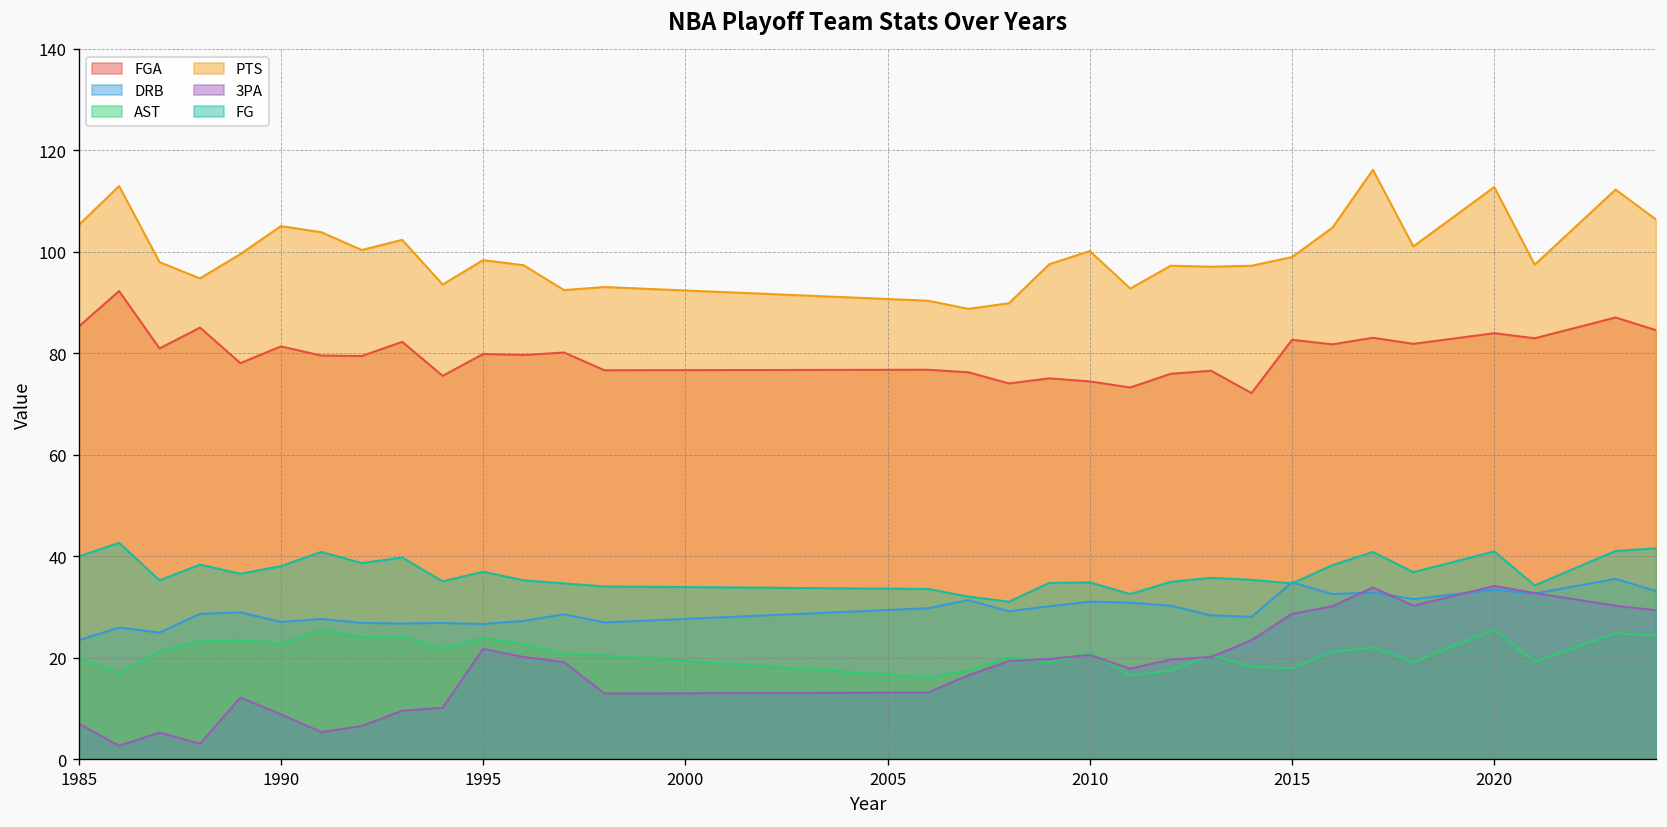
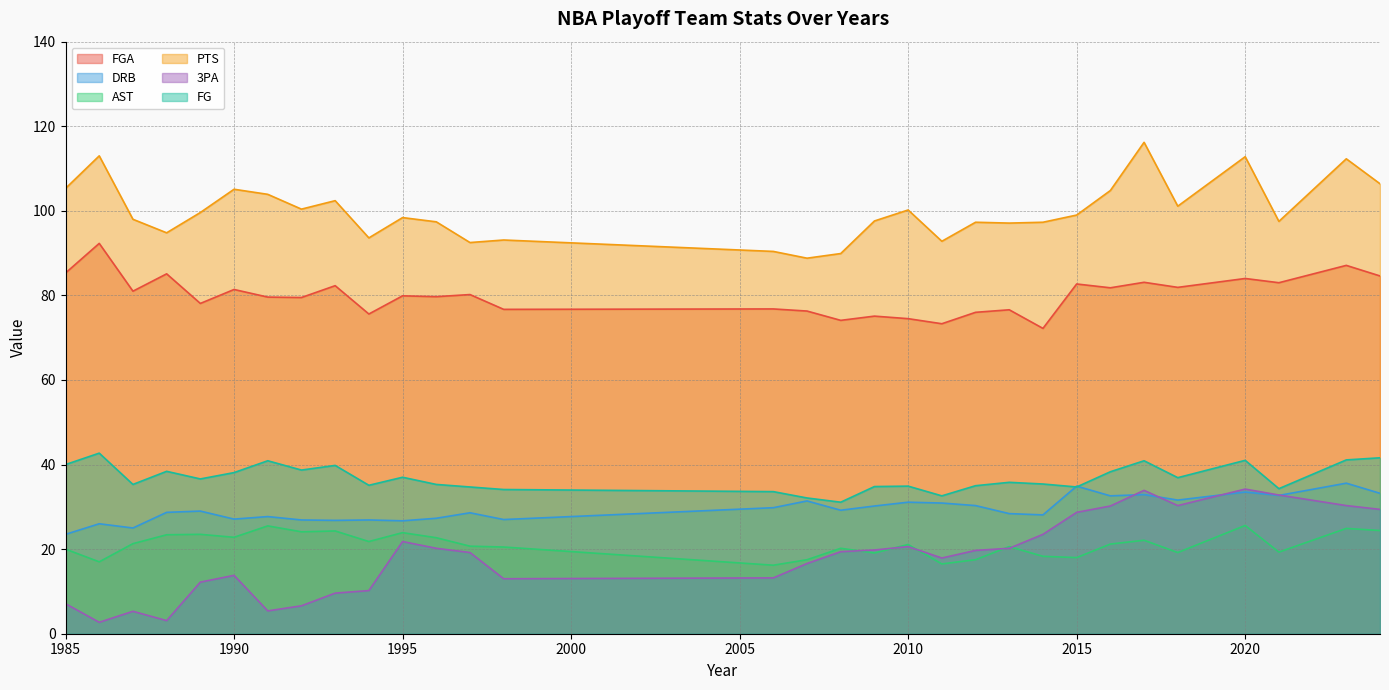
  {
    "FGA": {
      "1985": 85,
      "1990": 81,
      "1995": 80,
      "2010": 75,
      "2015": 83,
      "2020": 84
    },
    "PTS": {
      "1985": 105,
      "1990": 105,
      "1995": 98,
      "2010": 100,
      "2015": 99,
      "2020": 113
    },
    "3PA": {
      "1985": 7,
-     "1990": 9,
+     "1990": 14,
      "1995": 22,
      "2015": 29,
      "2020": 34
    }
  }
